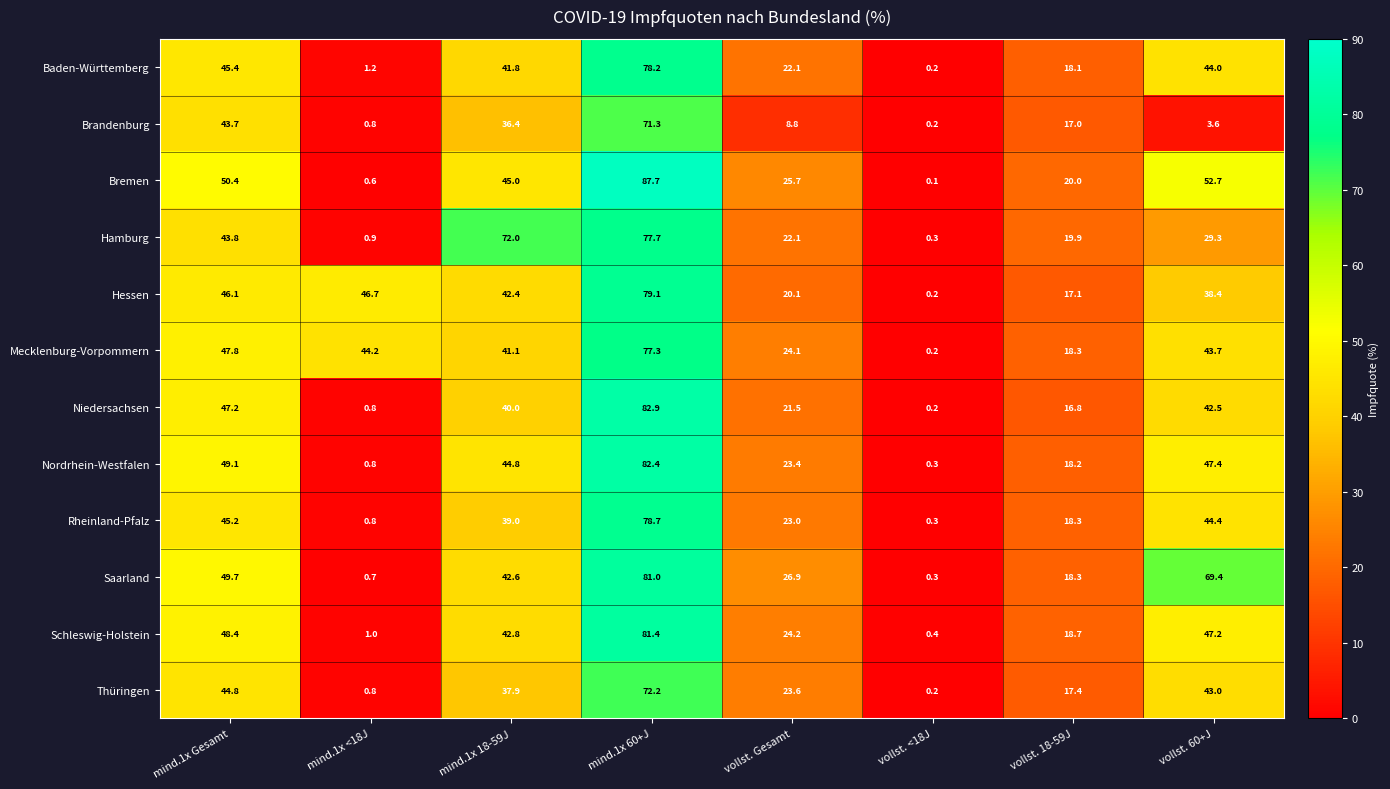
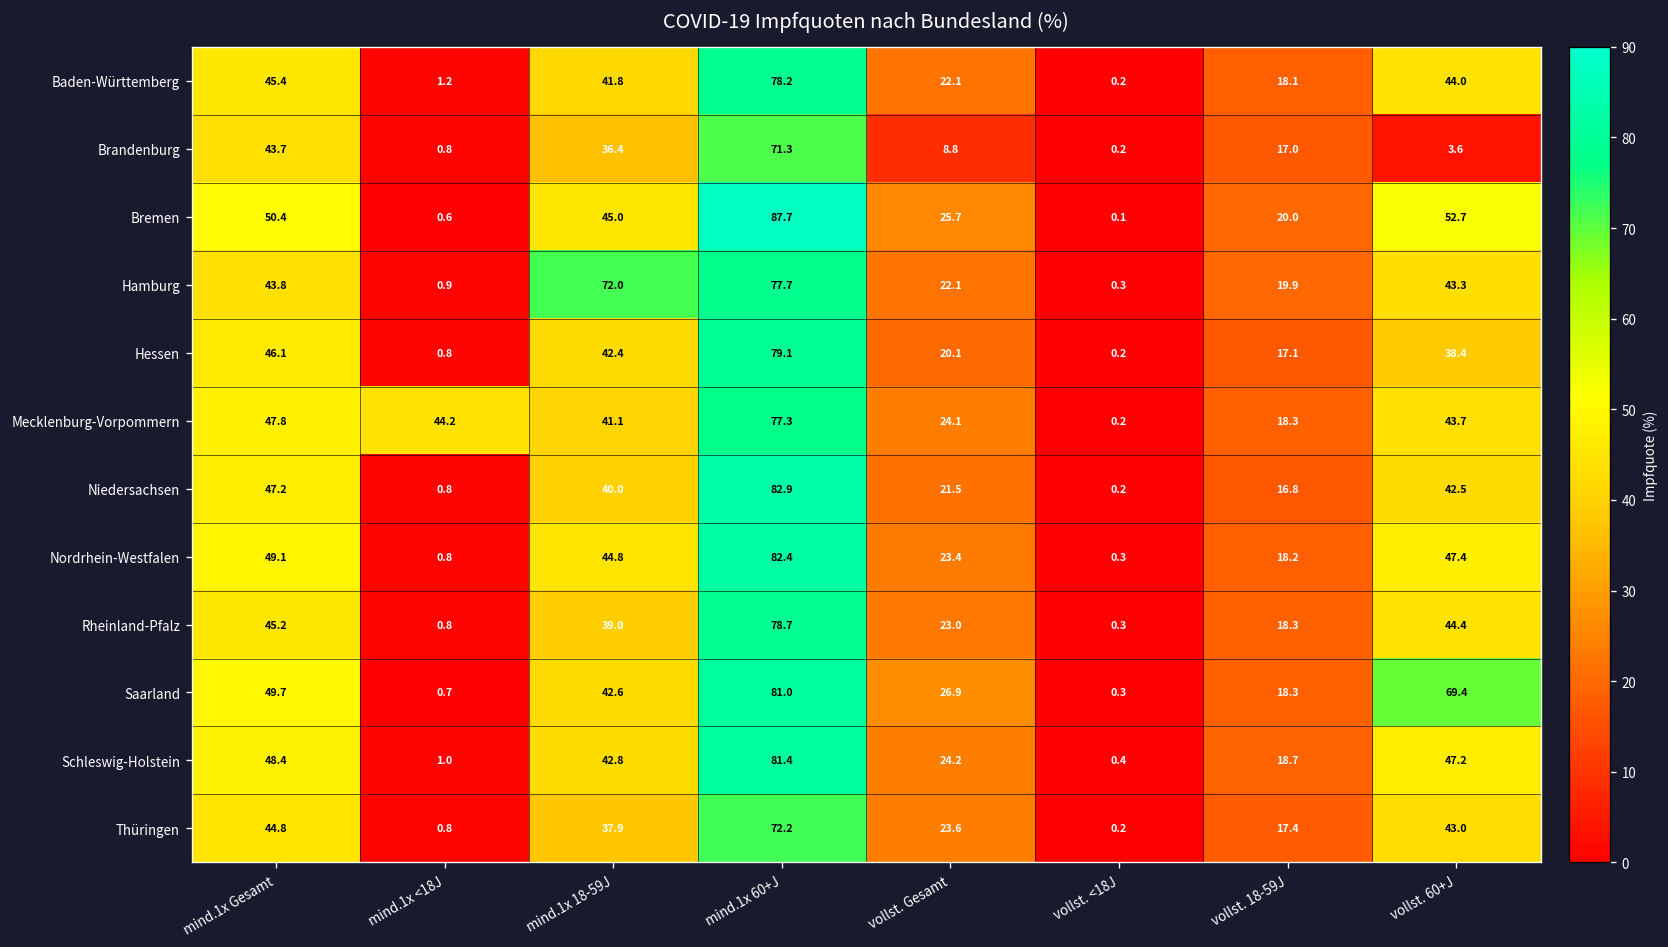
  {
    "Baden-Württemberg": {
      "mind.1x Gesamt": 45.4,
      "mind.1x <18J": 1.2,
      "mind.1x 18-59J": 41.8,
      "mind.1x 60+J": 78.2,
      "vollst. Gesamt": 22.1,
      "vollst. <18J": 0.2,
      "vollst. 18-59J": 18.1,
      "vollst. 60+J": 44.0
    },
    "Brandenburg": {
      "mind.1x Gesamt": 43.7,
      "mind.1x <18J": 0.8,
      "mind.1x 18-59J": 36.4,
      "mind.1x 60+J": 71.3,
      "vollst. Gesamt": 8.8,
      "vollst. <18J": 0.2,
      "vollst. 18-59J": 17.0,
      "vollst. 60+J": 3.6
    },
    "Bremen": {
      "mind.1x Gesamt": 50.4,
      "mind.1x <18J": 0.6,
      "mind.1x 18-59J": 45.0,
      "mind.1x 60+J": 87.7,
      "vollst. Gesamt": 25.7,
      "vollst. <18J": 0.1,
      "vollst. 18-59J": 20.0,
      "vollst. 60+J": 52.7
    },
    "Hamburg": {
      "mind.1x Gesamt": 43.8,
      "mind.1x <18J": 0.9,
      "mind.1x 18-59J": 72.0,
      "mind.1x 60+J": 77.7,
      "vollst. Gesamt": 22.1,
      "vollst. <18J": 0.3,
      "vollst. 18-59J": 19.9,
-     "vollst. 60+J": 29.3
+     "vollst. 60+J": 43.3
    },
    "Hessen": {
      "mind.1x Gesamt": 46.1,
-     "mind.1x <18J": 46.7,
+     "mind.1x <18J": 0.8,
      "mind.1x 18-59J": 42.4,
      "mind.1x 60+J": 79.1,
      "vollst. Gesamt": 20.1,
      "vollst. <18J": 0.2,
      "vollst. 18-59J": 17.1,
      "vollst. 60+J": 38.4
    },
    "Mecklenburg-Vorpommern": {
      "mind.1x Gesamt": 47.8,
      "mind.1x <18J": 44.2,
      "mind.1x 18-59J": 41.1,
      "mind.1x 60+J": 77.3,
      "vollst. Gesamt": 24.1,
      "vollst. <18J": 0.2,
      "vollst. 18-59J": 18.3,
      "vollst. 60+J": 43.7
    },
    "Niedersachsen": {
      "mind.1x Gesamt": 47.2,
      "mind.1x <18J": 0.8,
      "mind.1x 18-59J": 40.0,
      "mind.1x 60+J": 82.9,
      "vollst. Gesamt": 21.5,
      "vollst. <18J": 0.2,
      "vollst. 18-59J": 16.8,
      "vollst. 60+J": 42.5
    },
    "Nordrhein-Westfalen": {
      "mind.1x Gesamt": 49.1,
      "mind.1x <18J": 0.8,
      "mind.1x 18-59J": 44.8,
      "mind.1x 60+J": 82.4,
      "vollst. Gesamt": 23.4,
      "vollst. <18J": 0.3,
      "vollst. 18-59J": 18.2,
      "vollst. 60+J": 47.4
    },
    "Rheinland-Pfalz": {
      "mind.1x Gesamt": 45.2,
      "mind.1x <18J": 0.8,
      "mind.1x 18-59J": 39.0,
      "mind.1x 60+J": 78.7,
      "vollst. Gesamt": 23.0,
      "vollst. <18J": 0.3,
      "vollst. 18-59J": 18.3,
      "vollst. 60+J": 44.4
    },
    "Saarland": {
      "mind.1x Gesamt": 49.7,
      "mind.1x <18J": 0.7,
      "mind.1x 18-59J": 42.6,
      "mind.1x 60+J": 81.0,
      "vollst. Gesamt": 26.9,
      "vollst. <18J": 0.3,
      "vollst. 18-59J": 18.3,
      "vollst. 60+J": 69.4
    },
    "Schleswig-Holstein": {
      "mind.1x Gesamt": 48.4,
      "mind.1x <18J": 1.0,
      "mind.1x 18-59J": 42.8,
      "mind.1x 60+J": 81.4,
      "vollst. Gesamt": 24.2,
      "vollst. <18J": 0.4,
      "vollst. 18-59J": 18.7,
      "vollst. 60+J": 47.2
    },
    "Thüringen": {
      "mind.1x Gesamt": 44.8,
      "mind.1x <18J": 0.8,
      "mind.1x 18-59J": 37.9,
      "mind.1x 60+J": 72.2,
      "vollst. Gesamt": 23.6,
      "vollst. <18J": 0.2,
      "vollst. 18-59J": 17.4,
      "vollst. 60+J": 43.0
    }
  }
